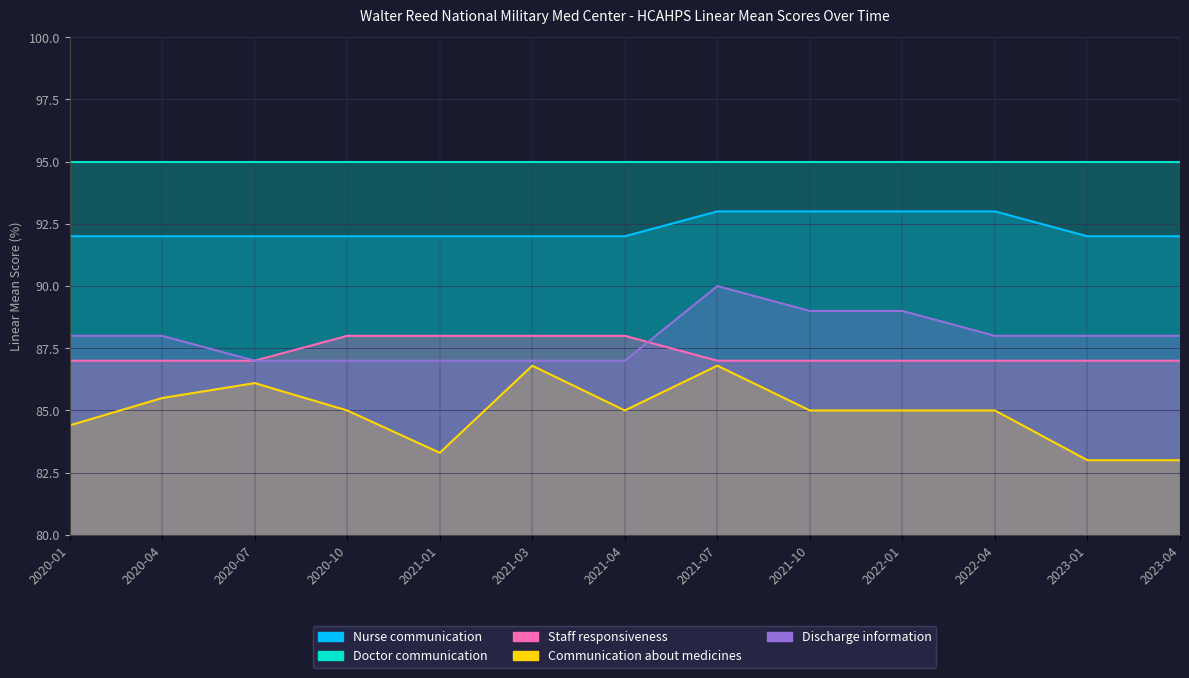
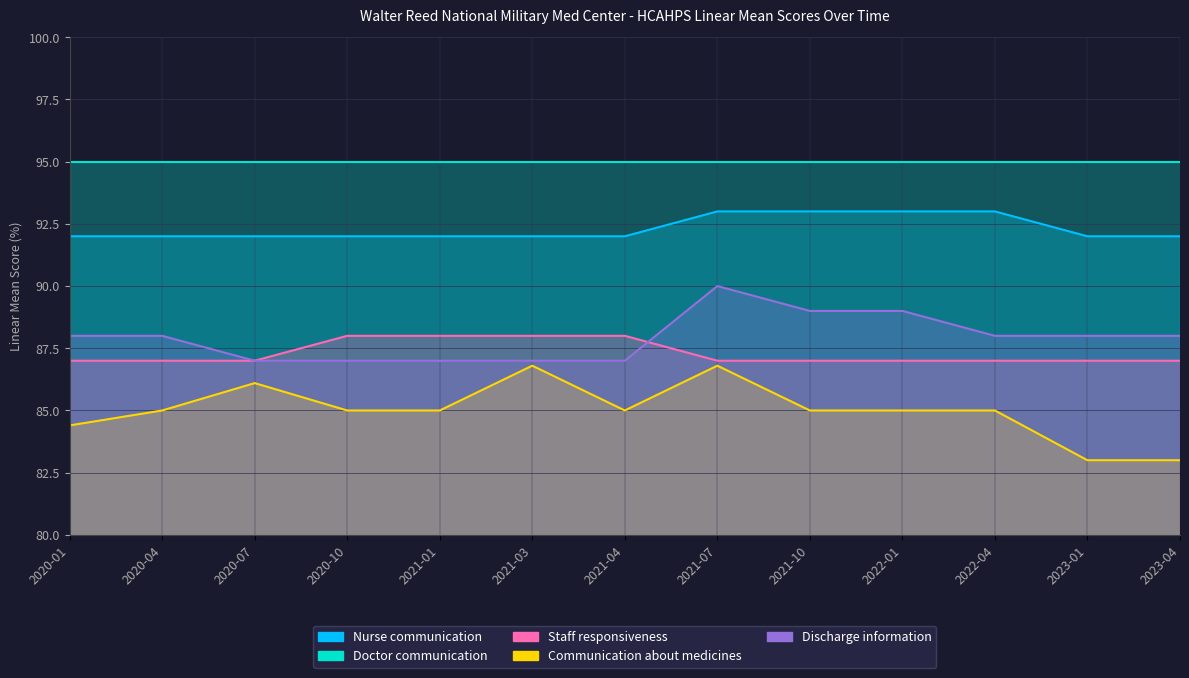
  {
    "Communication about medicines": {
      "2020-01": 84.4,
-     "2020-04": 85.5,
+     "2020-04": 85.0,
      "2020-07": 86.1,
      "2020-10": 85.0,
-     "2021-01": 83.3,
+     "2021-01": 85.0,
      "2021-03": 86.8,
      "2021-04": 85.0,
      "2021-07": 86.8,
      "2021-10": 85.0,
      "2022-01": 85.0,
      "2022-04": 85.0,
      "2023-01": 83.0,
      "2023-04": 83.0
    }
  }
